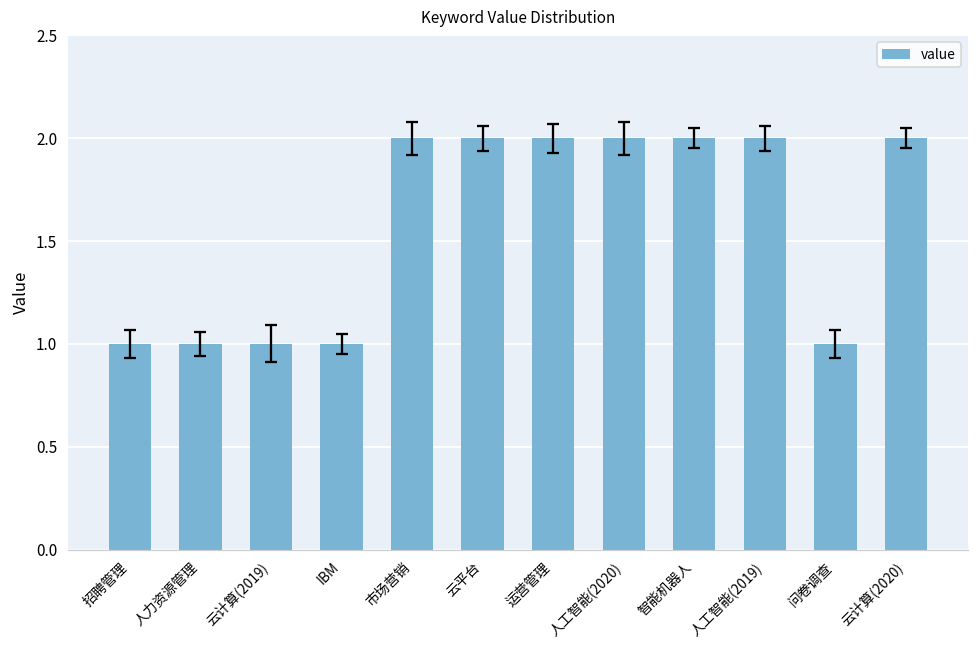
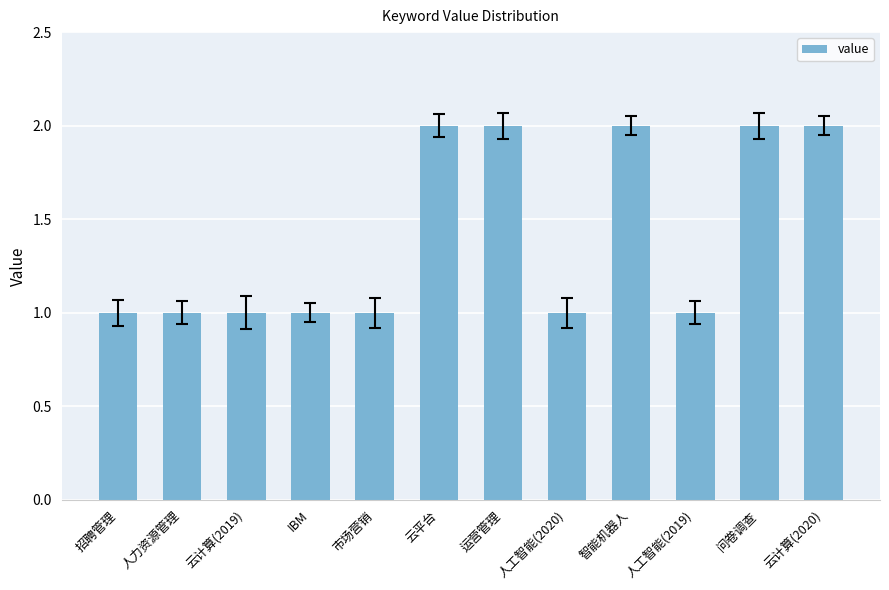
  {
    "value": {
      "招聘管理": 1,
      "人力资源管理": 1,
      "云计算(2019)": 1,
      "IBM": 1,
-     "市场营销": 2,
+     "市场营销": 1,
      "云平台": 2,
      "运营管理": 2,
-     "人工智能(2020)": 2,
+     "人工智能(2020)": 1,
      "智能机器人": 2,
-     "人工智能(2019)": 2,
-     "问卷调查": 1,
+     "人工智能(2019)": 1,
+     "问卷调查": 2,
      "云计算(2020)": 2
    }
  }
